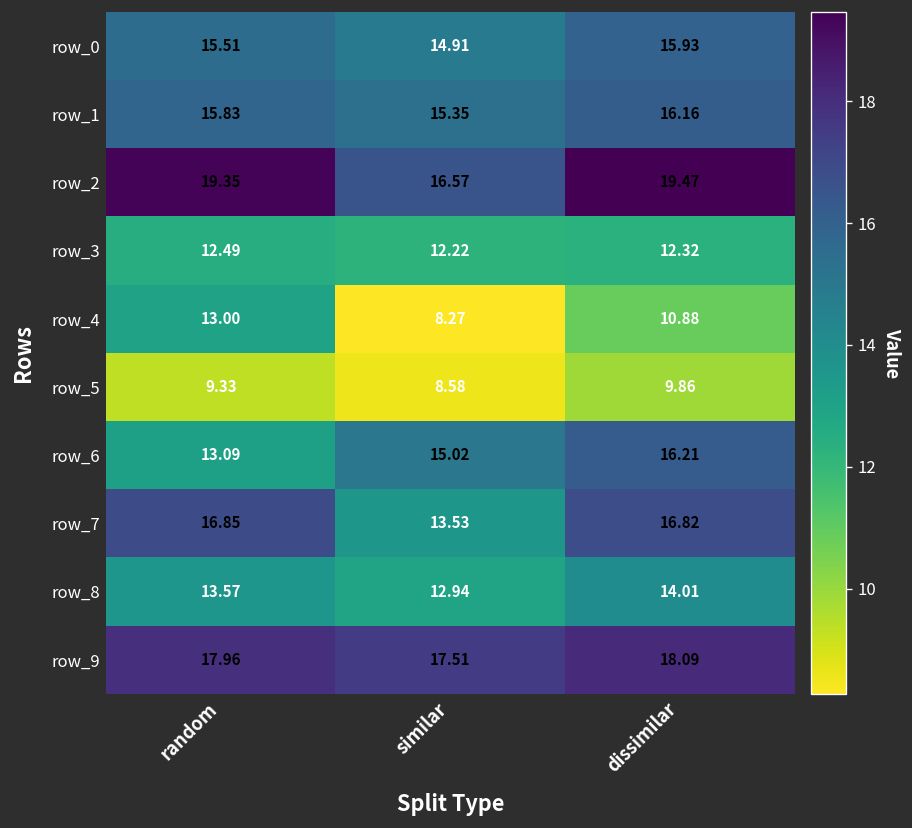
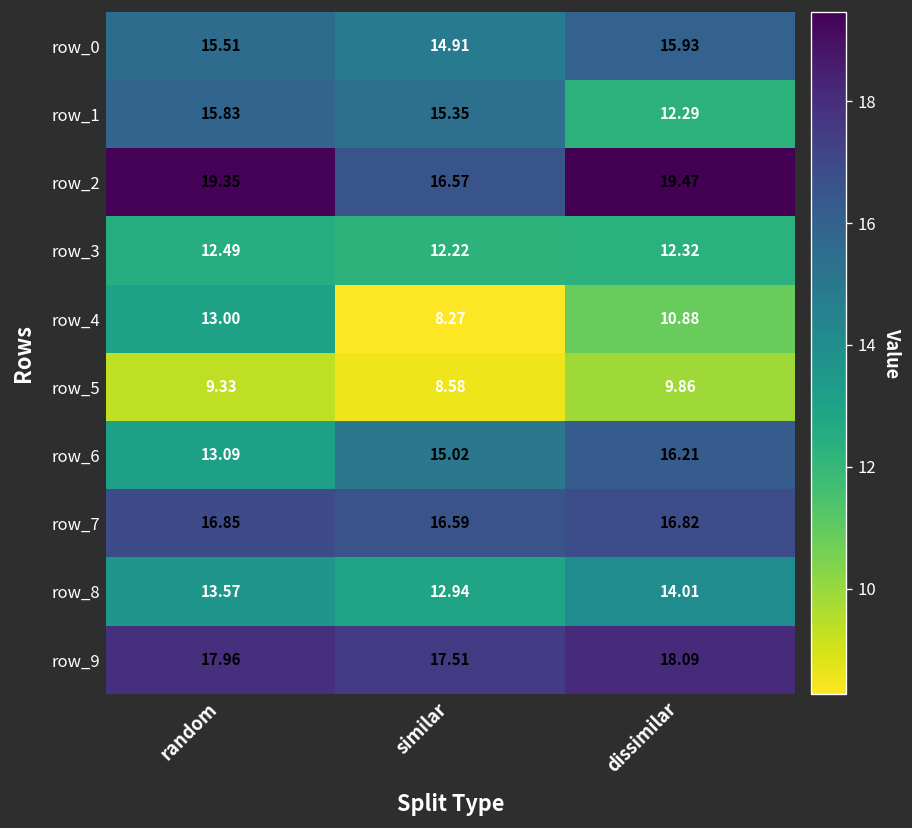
  {
    "row_0": {
      "random": 15.51,
      "similar": 14.91,
      "dissimilar": 15.93
    },
    "row_1": {
      "random": 15.83,
      "similar": 15.35,
-     "dissimilar": 16.16
+     "dissimilar": 12.29
    },
    "row_2": {
      "random": 19.35,
      "similar": 16.57,
      "dissimilar": 19.47
    },
    "row_3": {
      "random": 12.49,
      "similar": 12.22,
      "dissimilar": 12.32
    },
    "row_4": {
      "random": 13.00,
      "similar": 8.27,
      "dissimilar": 10.88
    },
    "row_5": {
      "random": 9.33,
      "similar": 8.58,
      "dissimilar": 9.86
    },
    "row_6": {
      "random": 13.09,
      "similar": 15.02,
      "dissimilar": 16.21
    },
    "row_7": {
      "random": 16.85,
-     "similar": 13.53,
+     "similar": 16.59,
      "dissimilar": 16.82
    },
    "row_8": {
      "random": 13.57,
      "similar": 12.94,
      "dissimilar": 14.01
    },
    "row_9": {
      "random": 17.96,
      "similar": 17.51,
      "dissimilar": 18.09
    }
  }
